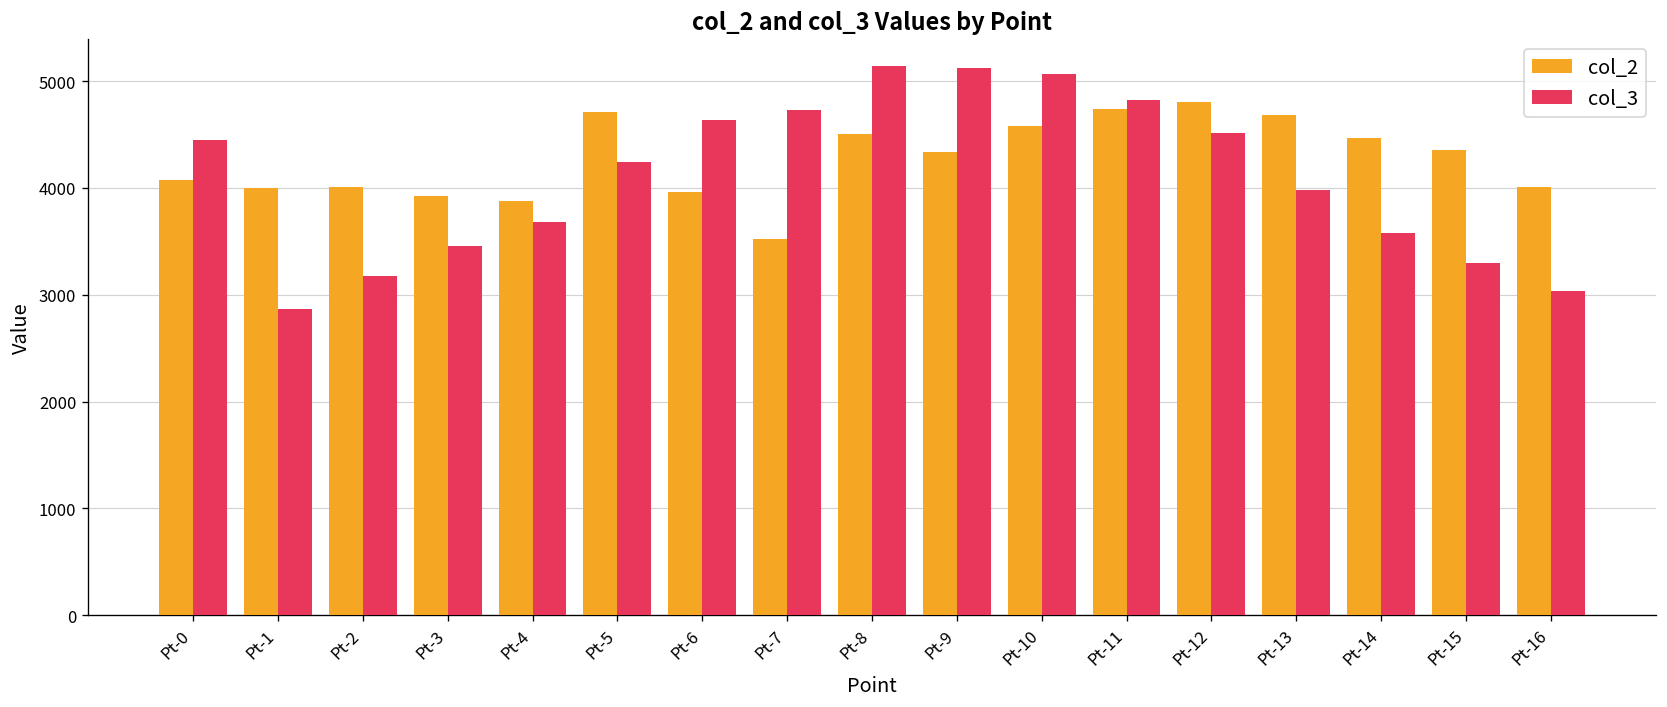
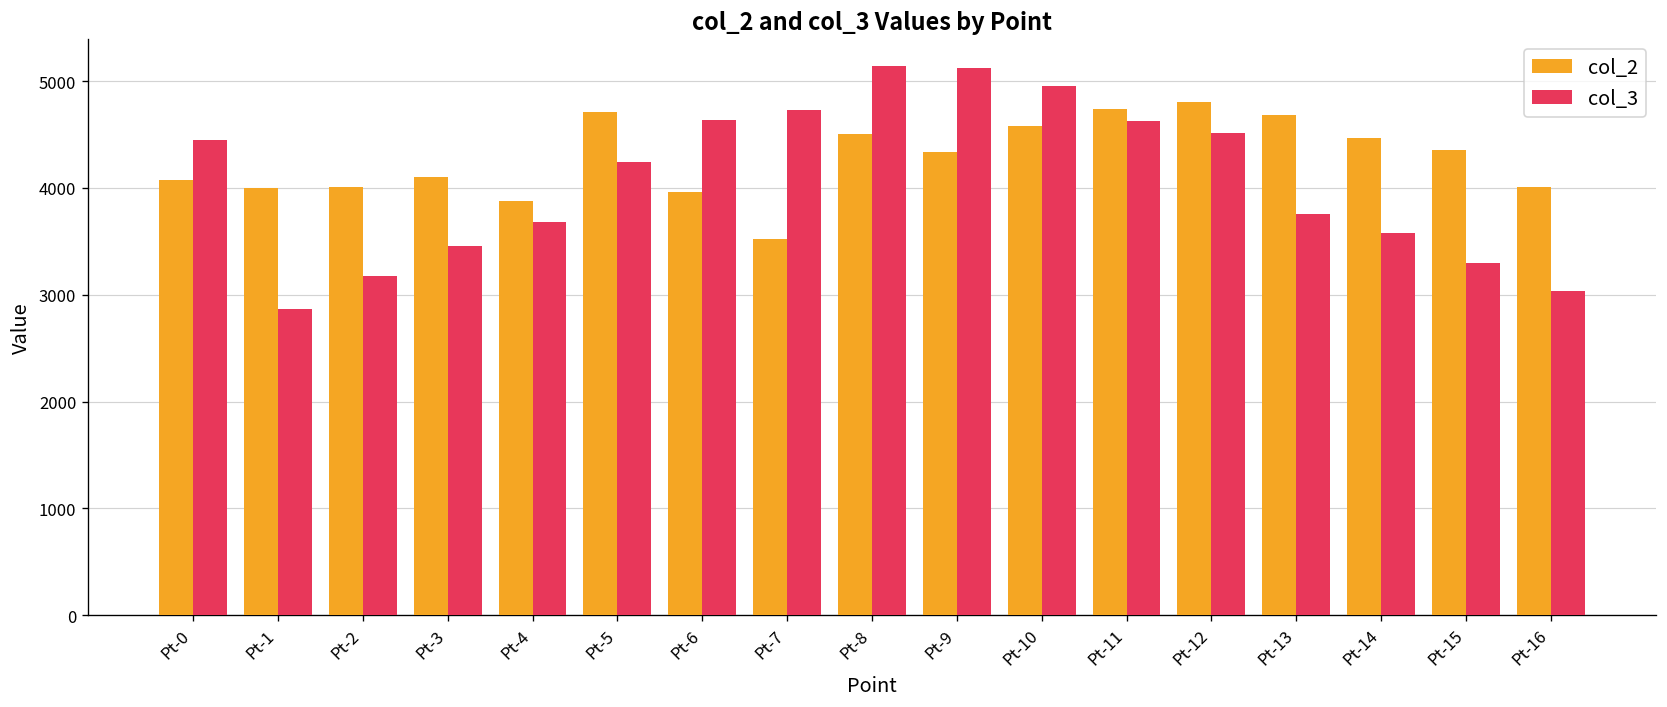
  {
    "col_2": {
      "Pt-0": 4100,
      "Pt-1": 4000,
      "Pt-2": 4000,
-     "Pt-3": 3900,
+     "Pt-3": 4100,
      "Pt-4": 3900,
      "Pt-5": 4700,
      "Pt-6": 4000,
      "Pt-7": 3500,
      "Pt-8": 4500,
      "Pt-9": 4300,
      "Pt-10": 4600,
      "Pt-11": 4700,
      "Pt-12": 4800,
      "Pt-13": 4700,
      "Pt-14": 4500,
      "Pt-15": 4400,
      "Pt-16": 4000
    },
    "col_3": {
      "Pt-0": 4400,
      "Pt-1": 2900,
      "Pt-2": 3200,
      "Pt-3": 3500,
      "Pt-4": 3700,
      "Pt-5": 4200,
      "Pt-6": 4600,
      "Pt-7": 4700,
      "Pt-8": 5100,
      "Pt-9": 5100,
-     "Pt-10": 5100,
-     "Pt-11": 4800,
+     "Pt-10": 5000,
+     "Pt-11": 4600,
      "Pt-12": 4500,
-     "Pt-13": 4000,
+     "Pt-13": 3800,
      "Pt-14": 3600,
      "Pt-15": 3300,
      "Pt-16": 3000
    }
  }
